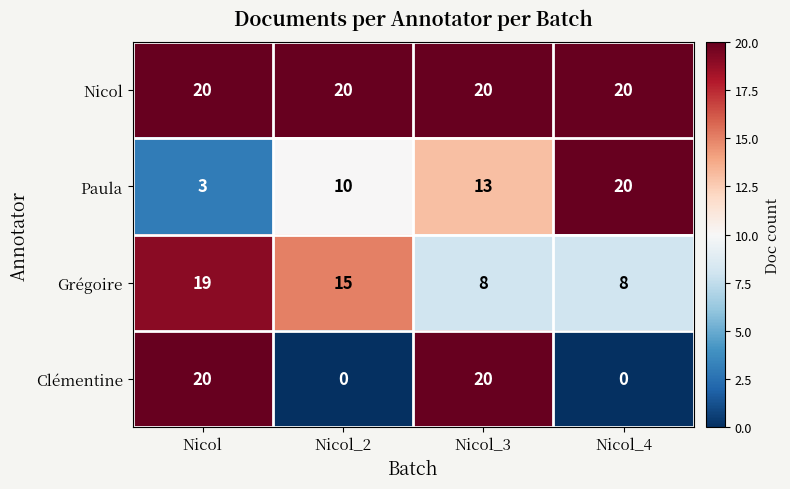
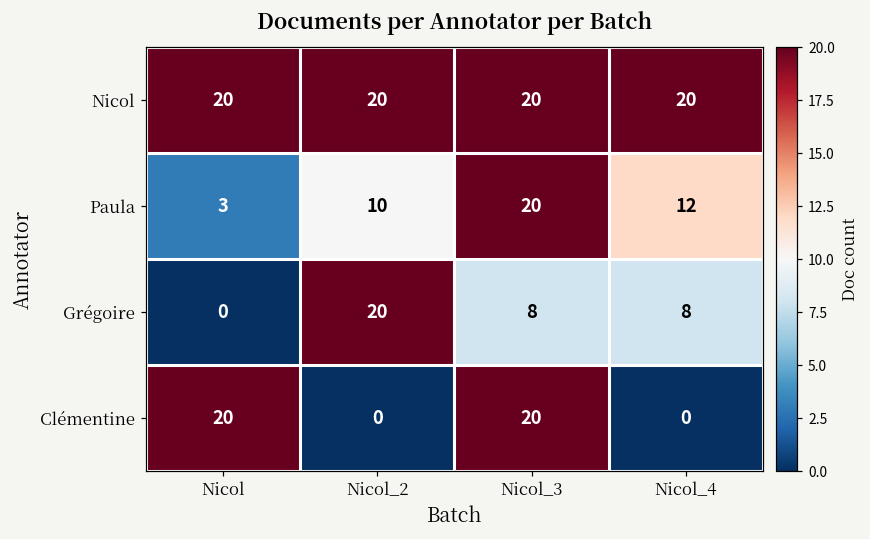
  {
    "Nicol": {
      "Nicol": 20,
      "Nicol_2": 20,
      "Nicol_3": 20,
      "Nicol_4": 20
    },
    "Paula": {
      "Nicol": 3,
      "Nicol_2": 10,
-     "Nicol_3": 13,
-     "Nicol_4": 20
+     "Nicol_3": 20,
+     "Nicol_4": 12
    },
    "Grégoire": {
-     "Nicol": 19,
-     "Nicol_2": 15,
+     "Nicol": 0,
+     "Nicol_2": 20,
      "Nicol_3": 8,
      "Nicol_4": 8
    },
    "Clémentine": {
      "Nicol": 20,
      "Nicol_2": 0,
      "Nicol_3": 20,
      "Nicol_4": 0
    }
  }
